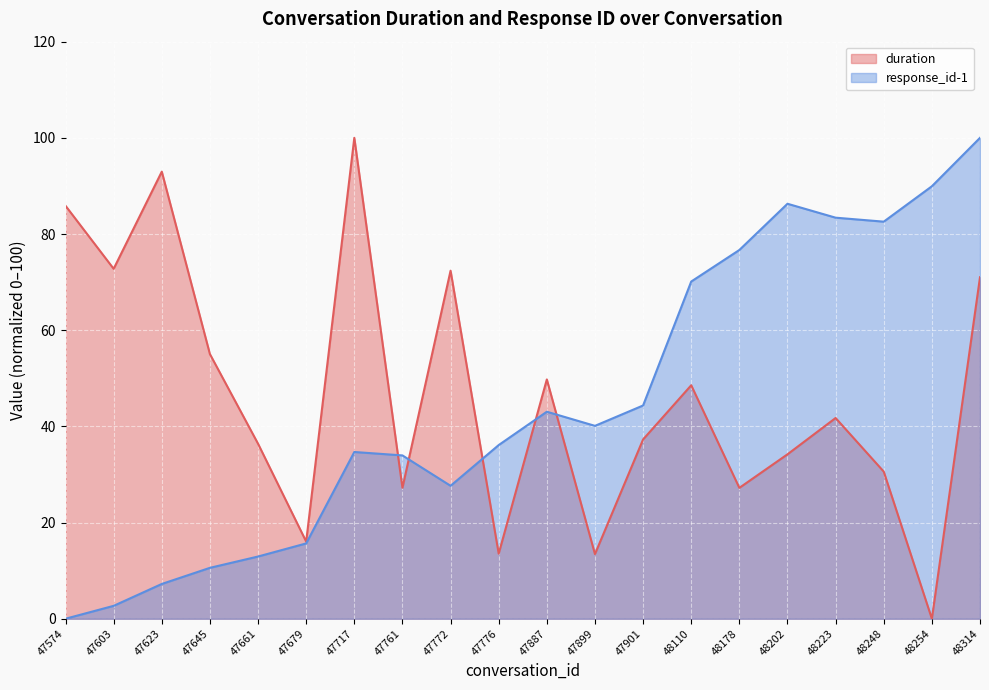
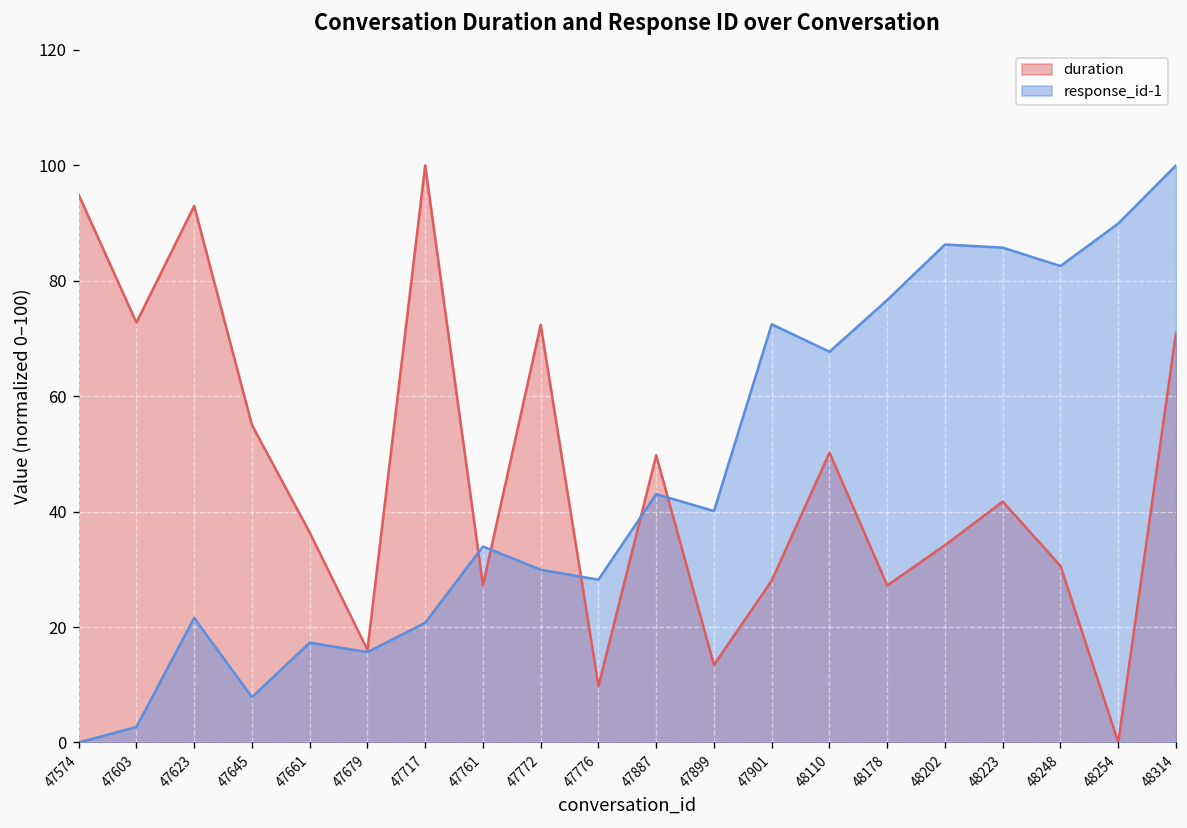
  {
    "duration": {
-     "47574": 86,
+     "47574": 95,
      "47603": 73,
      "47623": 93,
      "47645": 55,
      "47661": 36,
      "47717": 100,
      "47761": 27,
      "47772": 72,
-     "47776": 14,
+     "47776": 10,
      "47887": 50,
      "47899": 13,
-     "47901": 37,
-     "48110": 49,
+     "47901": 28,
+     "48110": 50,
      "48178": 27,
      "48202": 34,
      "48223": 42,
      "48248": 31,
      "48254": 0,
      "48314": 71
    },
    "response_id-1": {
      "47574": 0,
      "47603": 3,
-     "47623": 7,
-     "47645": 11,
-     "47661": 13,
-     "47717": 35,
+     "47623": 22,
+     "47645": 8,
+     "47661": 17,
+     "47717": 21,
      "47761": 34,
-     "47772": 28,
-     "47776": 36,
+     "47772": 30,
+     "47776": 28,
      "47887": 43,
      "47899": 40,
-     "47901": 44,
-     "48110": 70,
+     "47901": 72,
+     "48110": 68,
      "48178": 77,
      "48202": 86,
-     "48223": 83,
+     "48223": 86,
      "48248": 83,
      "48254": 90,
      "48314": 100
    }
  }
